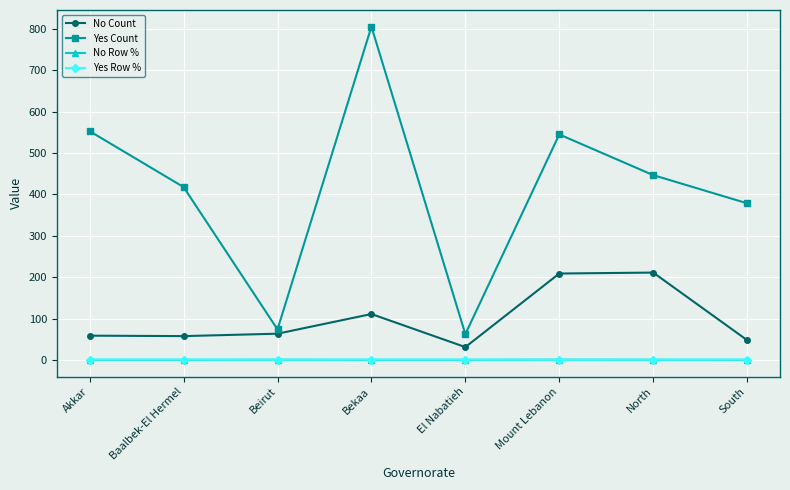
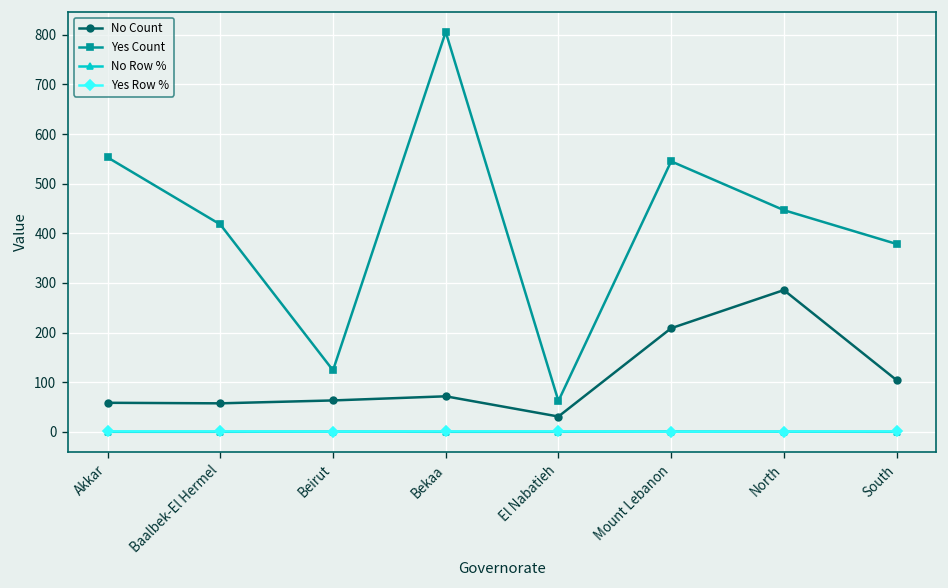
  {
    "No Count": {
      "Akkar": 60,
      "Baalbek-El Hermel": 60,
      "Beirut": 60,
-     "Bekaa": 110,
+     "Bekaa": 70,
      "El Nabatieh": 30,
      "Mount Lebanon": 210,
-     "North": 210,
-     "South": 50
+     "North": 290,
+     "South": 100
    },
    "Yes Count": {
      "Akkar": 550,
      "Baalbek-El Hermel": 420,
-     "Beirut": 70,
+     "Beirut": 120,
      "Bekaa": 810,
      "El Nabatieh": 60,
      "Mount Lebanon": 550,
      "North": 450,
      "South": 380
    },
    "Yes Row %": {
      "Akkar": 0,
      "Baalbek-El Hermel": 0,
      "Beirut": 0,
      "Bekaa": 0,
      "El Nabatieh": 0,
      "Mount Lebanon": 0,
      "North": 0,
      "South": 0
    }
  }
